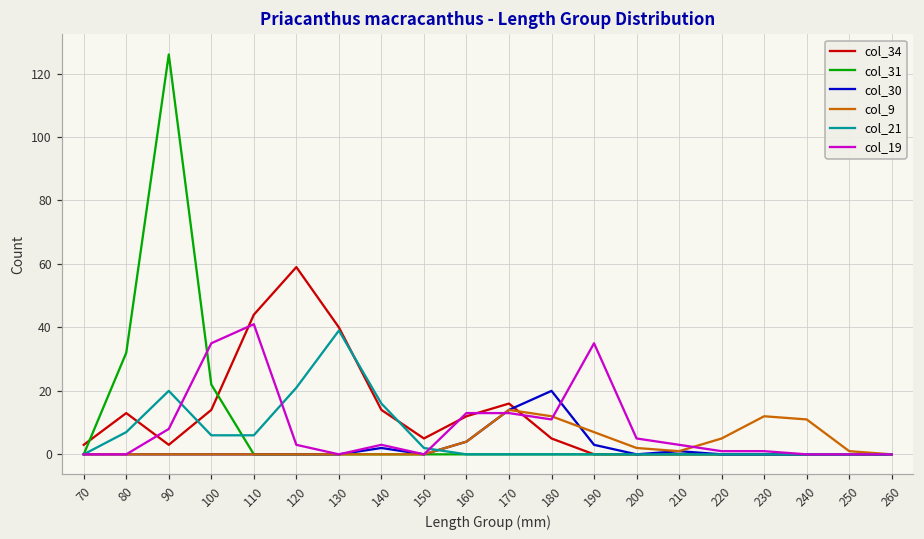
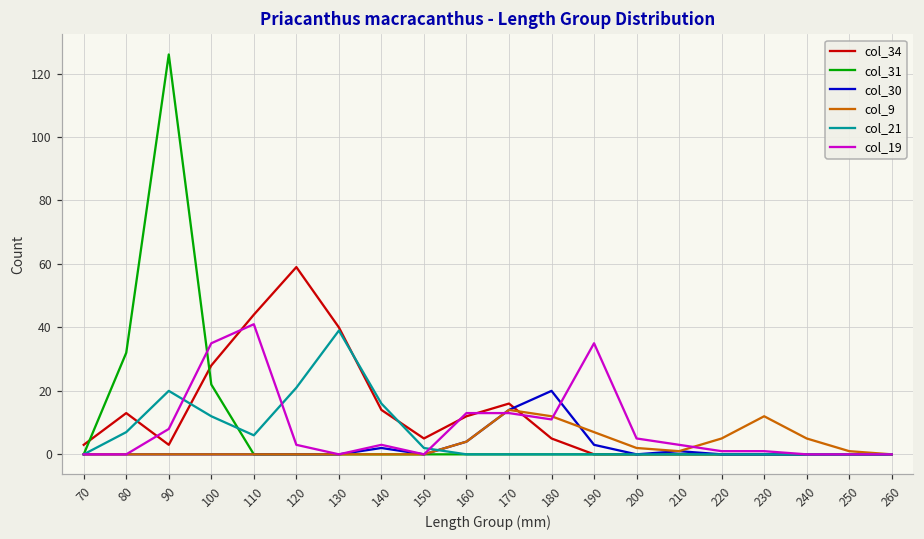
  {
    "col_34": {
      "70": 3,
      "80": 13,
      "90": 3,
-     "100": 14,
+     "100": 28,
      "110": 44,
      "120": 59,
      "130": 40,
      "140": 14,
      "150": 5,
      "160": 12,
      "170": 16,
      "180": 5
    },
    "col_31": {
      "80": 32,
      "90": 126,
      "100": 22
    },
    "col_30": {
      "140": 2,
      "180": 20,
      "190": 3
    },
    "col_9": {
      "180": 12,
      "190": 7,
      "200": 2,
      "220": 5,
      "230": 12,
-     "240": 11,
+     "240": 5,
      "250": 1
    },
    "col_21": {
      "80": 7,
      "90": 20,
-     "100": 6,
+     "100": 12,
      "110": 6,
      "120": 21,
      "130": 39,
      "140": 16,
      "150": 2
    },
    "col_19": {
      "90": 8,
      "100": 35,
      "110": 41,
      "120": 3,
      "140": 3,
      "160": 13,
      "170": 13,
      "180": 11,
      "190": 35,
      "200": 5,
      "210": 3,
      "220": 1,
      "230": 1
    }
  }
